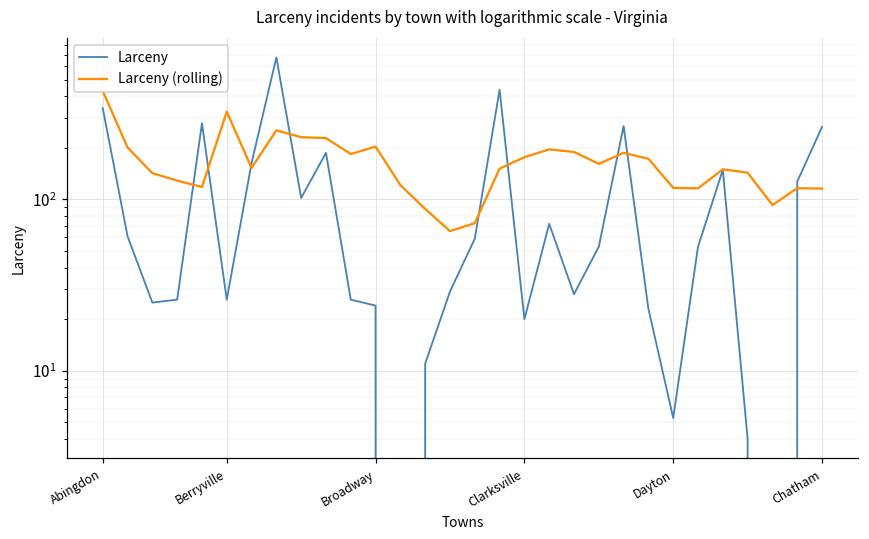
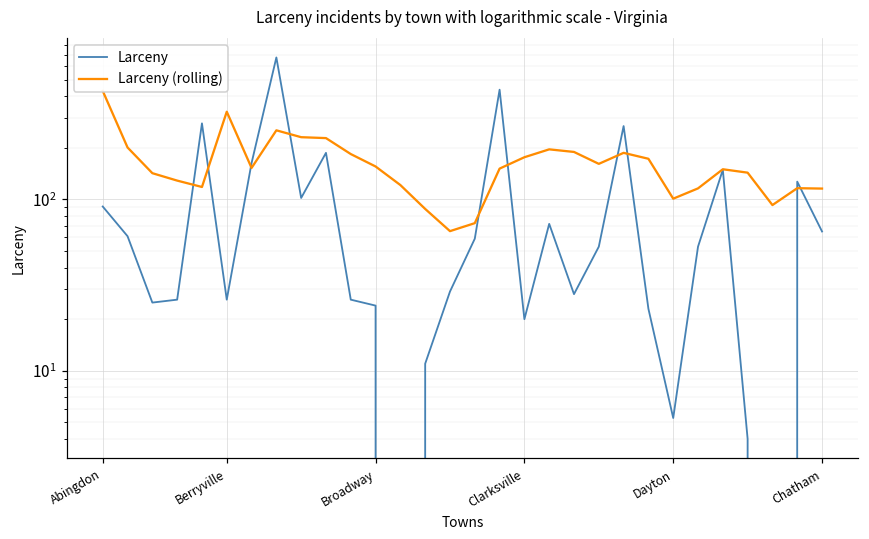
  {
    "Larceny": {
-     "Abingdon": 340,
+     "Abingdon": 90,
      "Berryville": 26,
      "Broadway": 24,
      "Clarksville": 20,
      "Dayton": 5.3,
-     "Chatham": 260
+     "Chatham": 65
    },
    "Larceny (rolling)": {
      "Berryville": 330,
-     "Broadway": 200,
+     "Broadway": 160,
      "Clarksville": 180,
-     "Dayton": 120,
+     "Dayton": 100,
      "Chatham": 120
    }
  }
